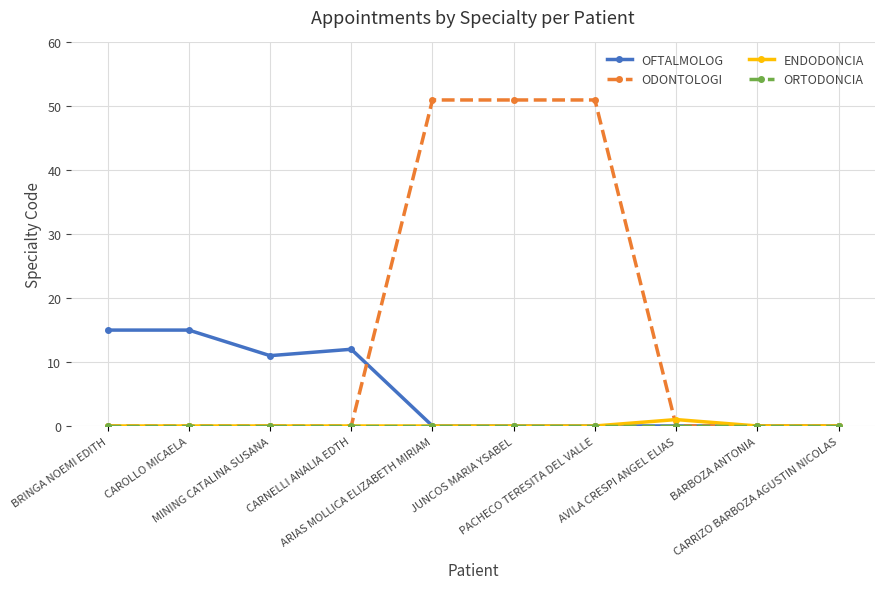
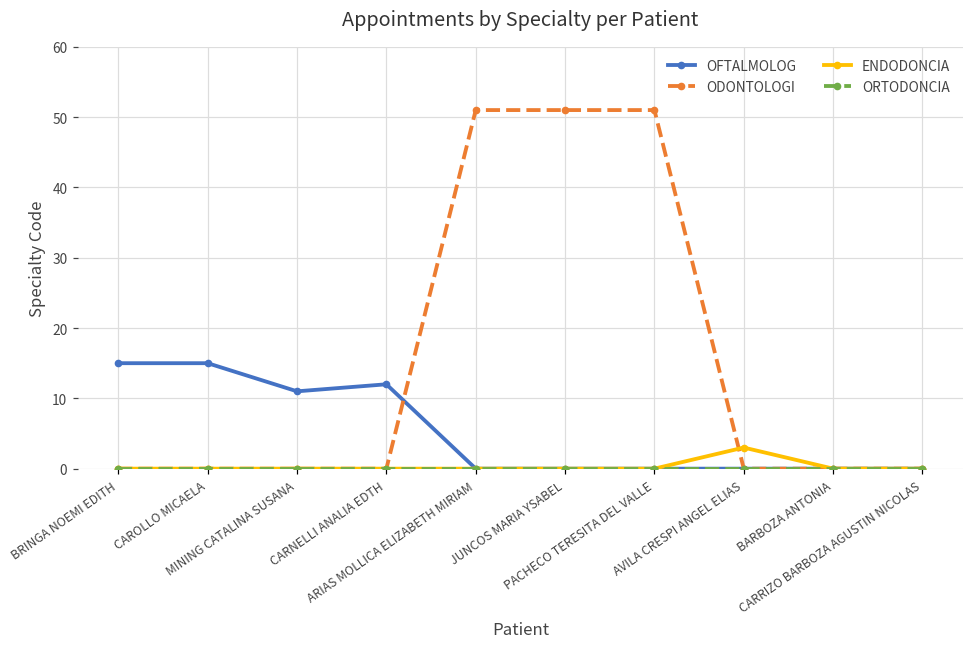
  {
    "OFTALMOLOG": {
      "BRINGA NOEMI EDITH": 15,
      "CAROLLO MICAELA": 15,
      "MINING CATALINA SUSANA": 11,
      "CARNELLI ANALIA EDTH": 12
    },
    "ODONTOLOGI": {
      "ARIAS MOLLICA ELIZABETH MIRIAM": 51,
      "JUNCOS MARIA YSABEL": 51,
      "PACHECO TERESITA DEL VALLE": 51
    },
    "ENDODONCIA": {
-     "AVILA CRESPI ANGEL ELIAS": 1
+     "AVILA CRESPI ANGEL ELIAS": 3
    }
  }
